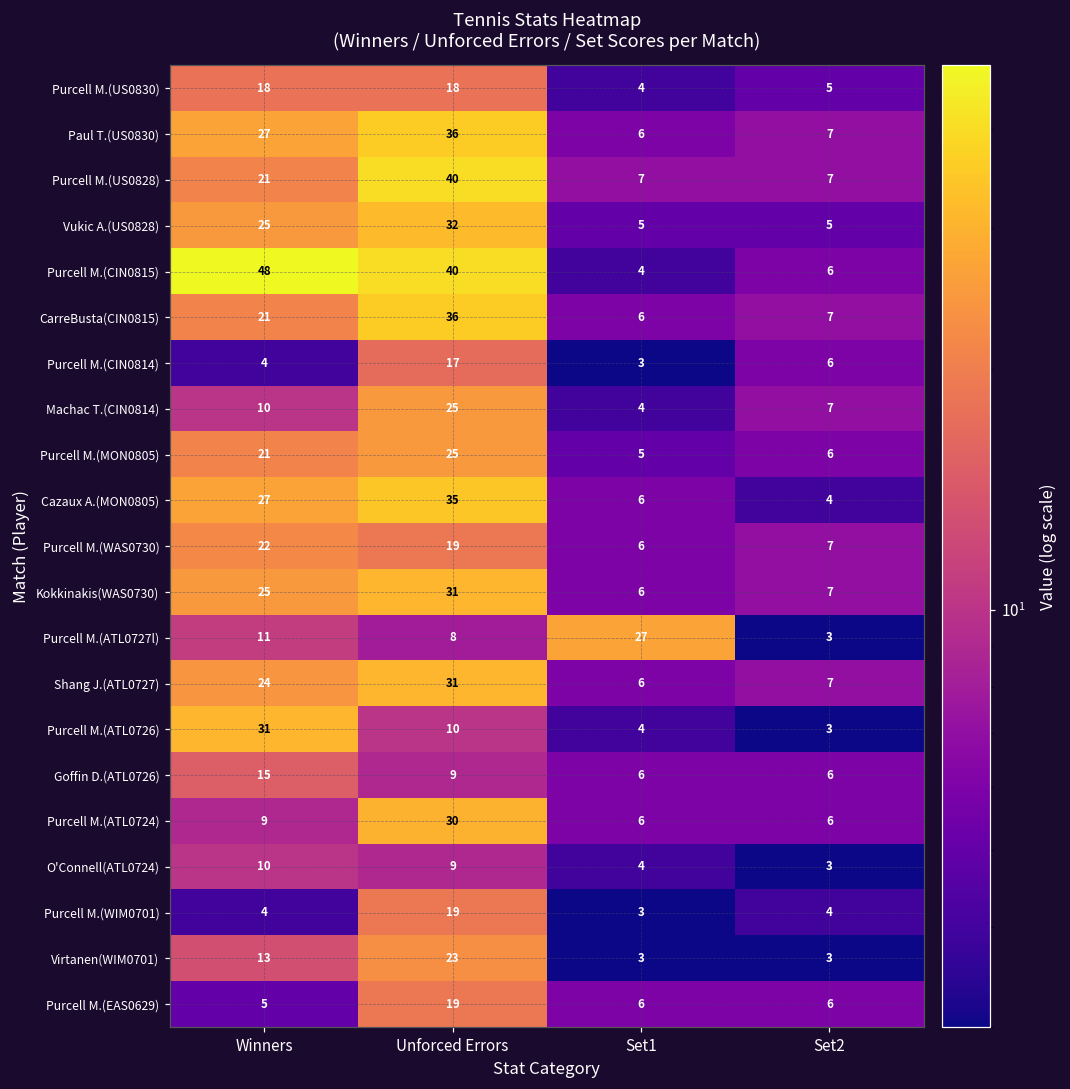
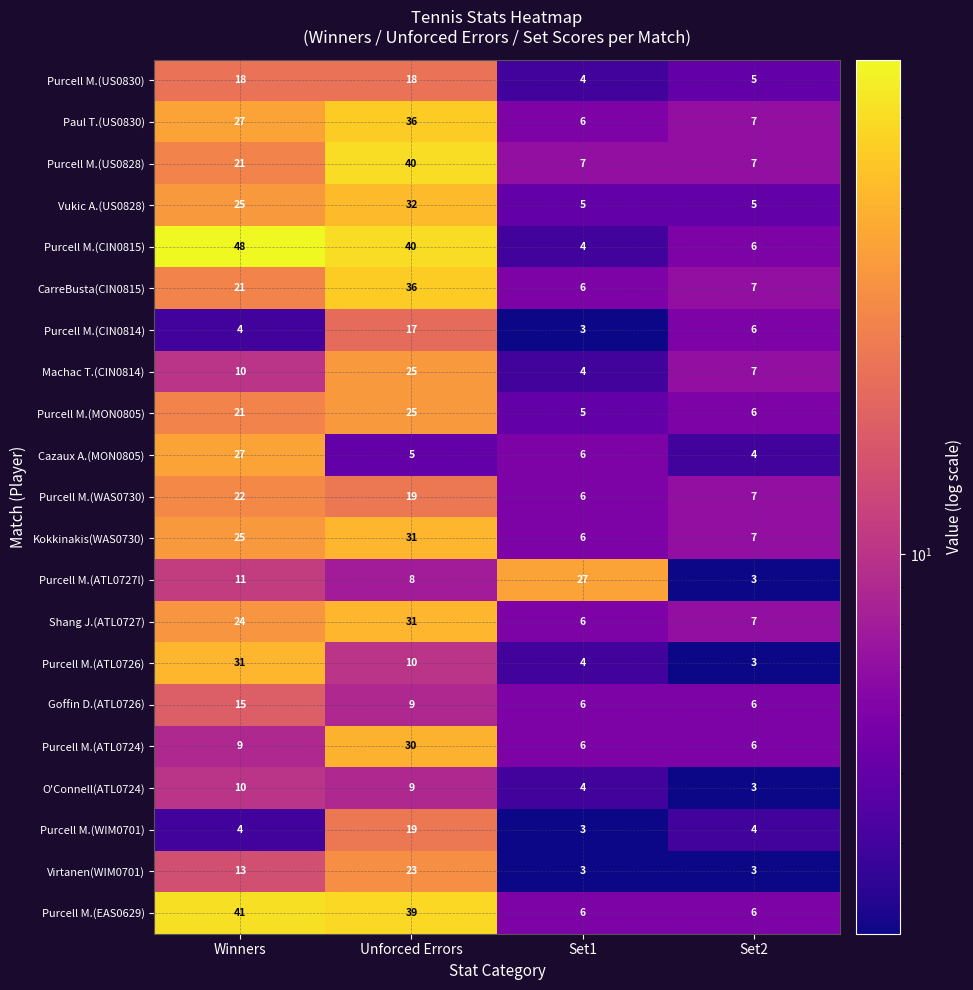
  {
    "Purcell M.(US0830)": {
      "Winners": 18,
      "Unforced Errors": 18,
      "Set1": 4,
      "Set2": 5
    },
    "Paul T.(US0830)": {
      "Winners": 27,
      "Unforced Errors": 36,
      "Set1": 6,
      "Set2": 7
    },
    "Purcell M.(US0828)": {
      "Winners": 21,
      "Unforced Errors": 40,
      "Set1": 7,
      "Set2": 7
    },
    "Vukic A.(US0828)": {
      "Winners": 25,
      "Unforced Errors": 32,
      "Set1": 5,
      "Set2": 5
    },
    "Purcell M.(CIN0815)": {
      "Winners": 48,
      "Unforced Errors": 40,
      "Set1": 4,
      "Set2": 6
    },
    "CarreBusta(CIN0815)": {
      "Winners": 21,
      "Unforced Errors": 36,
      "Set1": 6,
      "Set2": 7
    },
    "Purcell M.(CIN0814)": {
      "Winners": 4,
      "Unforced Errors": 17,
      "Set1": 3,
      "Set2": 6
    },
    "Machac T.(CIN0814)": {
      "Winners": 10,
      "Unforced Errors": 25,
      "Set1": 4,
      "Set2": 7
    },
    "Purcell M.(MON0805)": {
      "Winners": 21,
      "Unforced Errors": 25,
      "Set1": 5,
      "Set2": 6
    },
    "Cazaux A.(MON0805)": {
      "Winners": 27,
-     "Unforced Errors": 35,
+     "Unforced Errors": 5,
      "Set1": 6,
      "Set2": 4
    },
    "Purcell M.(WAS0730)": {
      "Winners": 22,
      "Unforced Errors": 19,
      "Set1": 6,
      "Set2": 7
    },
    "Kokkinakis(WAS0730)": {
      "Winners": 25,
      "Unforced Errors": 31,
      "Set1": 6,
      "Set2": 7
    },
    "Purcell M.(ATL0727l)": {
      "Winners": 11,
      "Unforced Errors": 8,
      "Set1": 27,
      "Set2": 3
    },
    "Shang J.(ATL0727)": {
      "Winners": 24,
      "Unforced Errors": 31,
      "Set1": 6,
      "Set2": 7
    },
    "Purcell M.(ATL0726)": {
      "Winners": 31,
      "Unforced Errors": 10,
      "Set1": 4,
      "Set2": 3
    },
    "Goffin D.(ATL0726)": {
      "Winners": 15,
      "Unforced Errors": 9,
      "Set1": 6,
      "Set2": 6
    },
    "Purcell M.(ATL0724)": {
      "Winners": 9,
      "Unforced Errors": 30,
      "Set1": 6,
      "Set2": 6
    },
    "O'Connell(ATL0724)": {
      "Winners": 10,
      "Unforced Errors": 9,
      "Set1": 4,
      "Set2": 3
    },
    "Purcell M.(WIM0701)": {
      "Winners": 4,
      "Unforced Errors": 19,
      "Set1": 3,
      "Set2": 4
    },
    "Virtanen(WIM0701)": {
      "Winners": 13,
      "Unforced Errors": 23,
      "Set1": 3,
      "Set2": 3
    },
    "Purcell M.(EAS0629)": {
-     "Winners": 5,
-     "Unforced Errors": 19,
+     "Winners": 41,
+     "Unforced Errors": 39,
      "Set1": 6,
      "Set2": 6
    }
  }
